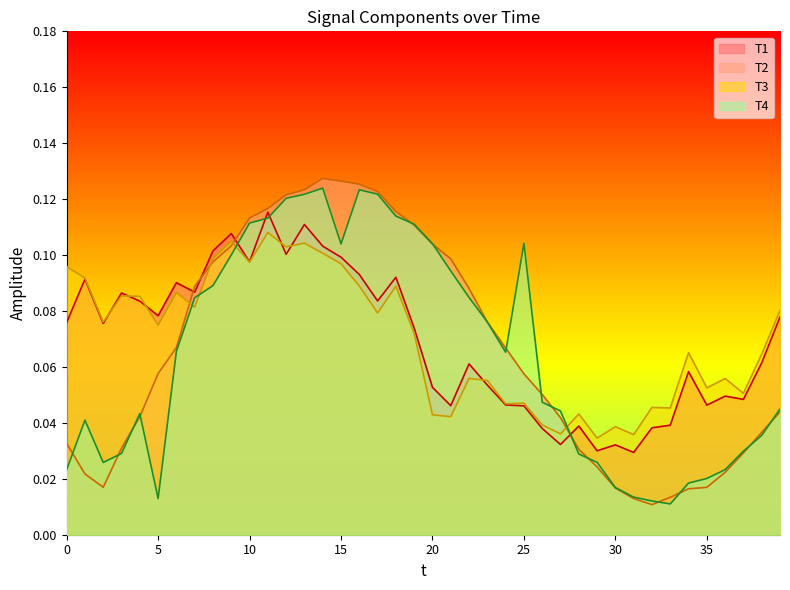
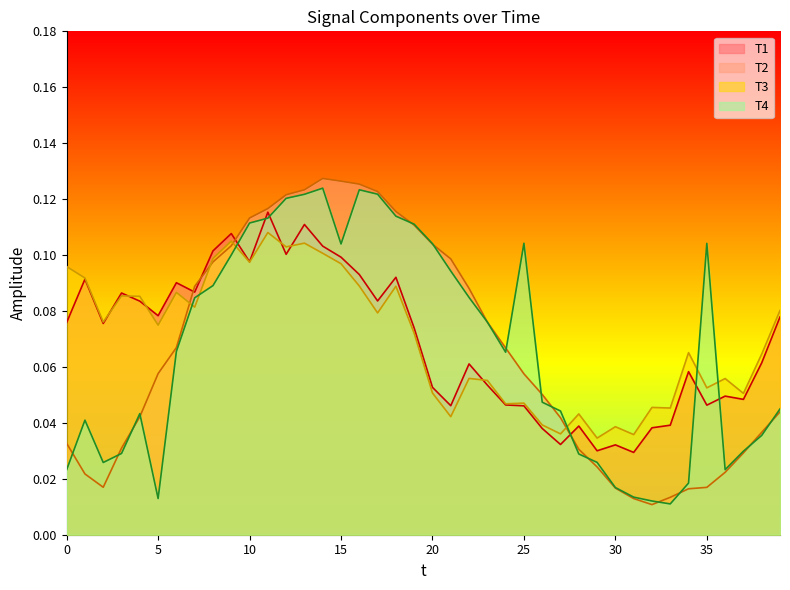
  {
    "T3": {
      "0": 0.096,
      "5": 0.075,
      "15": 0.097,
-     "20": 0.043,
+     "20": 0.051,
      "25": 0.047,
      "30": 0.039,
      "35": 0.053
    },
    "T4": {
      "0": 0.023,
      "5": 0.013,
      "10": 0.111,
      "15": 0.104,
      "25": 0.104,
-     "35": 0.020
+     "35": 0.104
    }
  }
